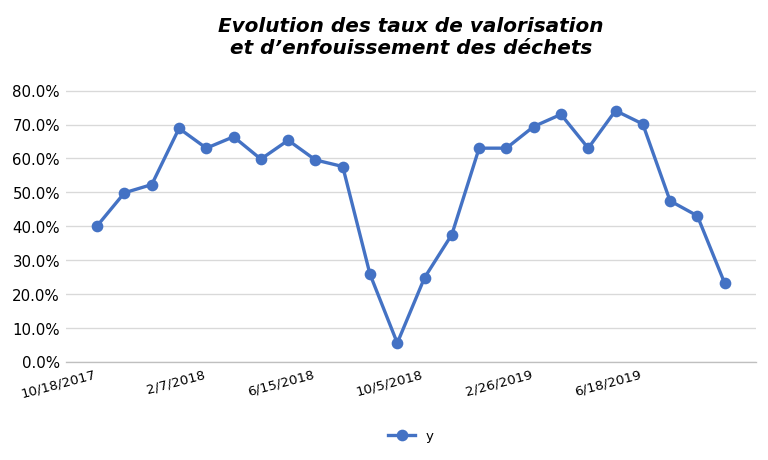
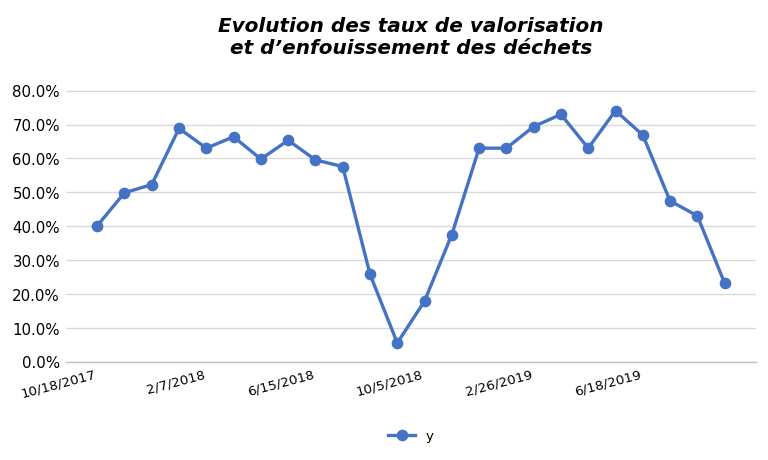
  {
    "10/18/2017": "40%",
    "2/7/2018": "63%",
    "6/15/2018": "60%",
-   "10/5/2018": "25%",
+   "10/5/2018": "18%",
    "2/26/2019": "69%",
-   "6/18/2019": "70%"
+   "6/18/2019": "67%"
  }
